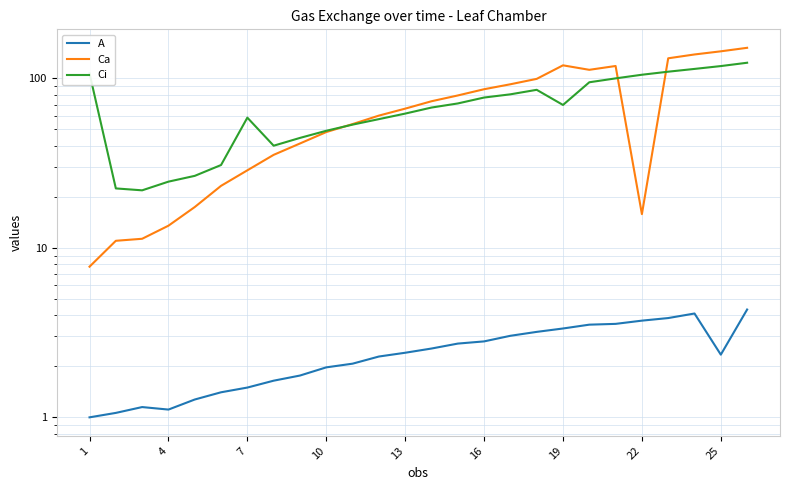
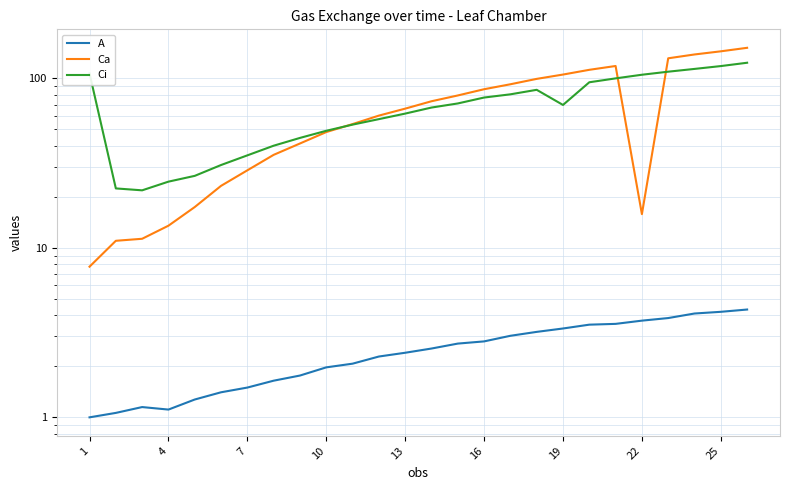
  {
    "A": {
      "1": 1.0,
      "4": 1.1,
      "7": 1.5,
      "10": 2.0,
      "13": 2.4,
      "16": 2.8,
      "19": 3.3,
      "22": 3.7,
-     "25": 2.3
+     "25": 4.2
    },
    "Ca": {
      "1": 8,
      "4": 14,
      "7": 29,
      "13": 66,
      "16": 90,
-     "19": 120,
+     "19": 110,
      "22": 16,
      "25": 140
    },
    "Ci": {
      "4": 25,
-     "7": 59,
+     "7": 35,
      "13": 62,
      "16": 80,
      "19": 70,
      "22": 110,
      "25": 120
    }
  }
